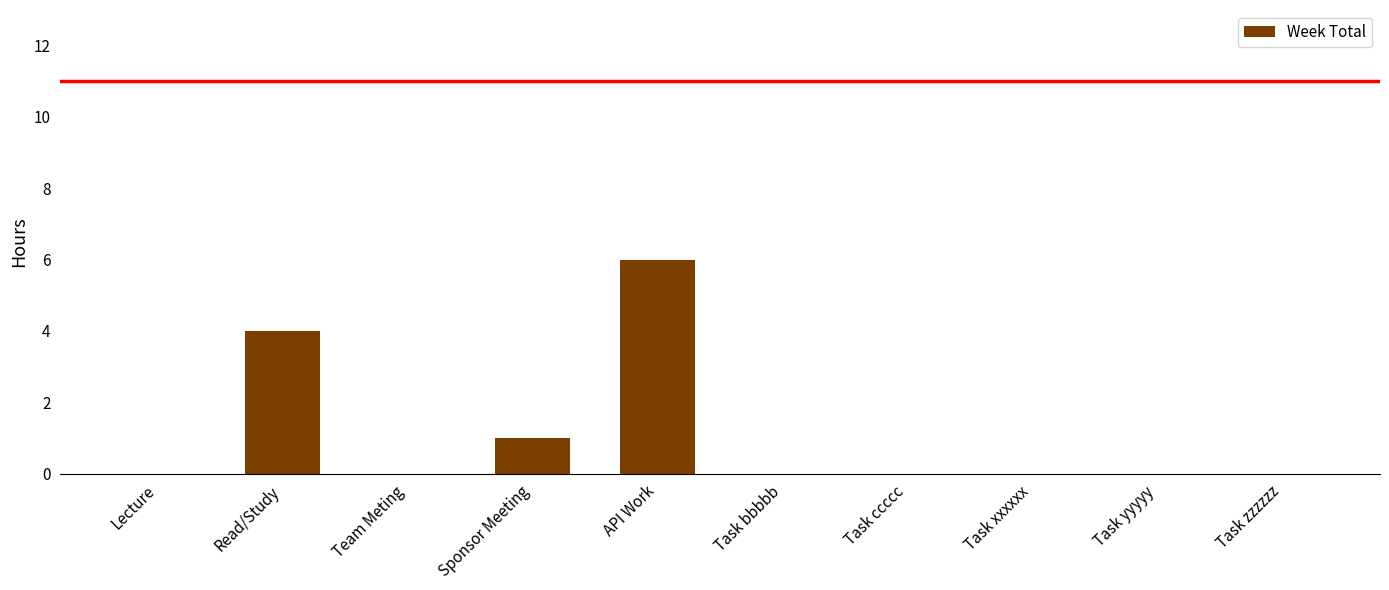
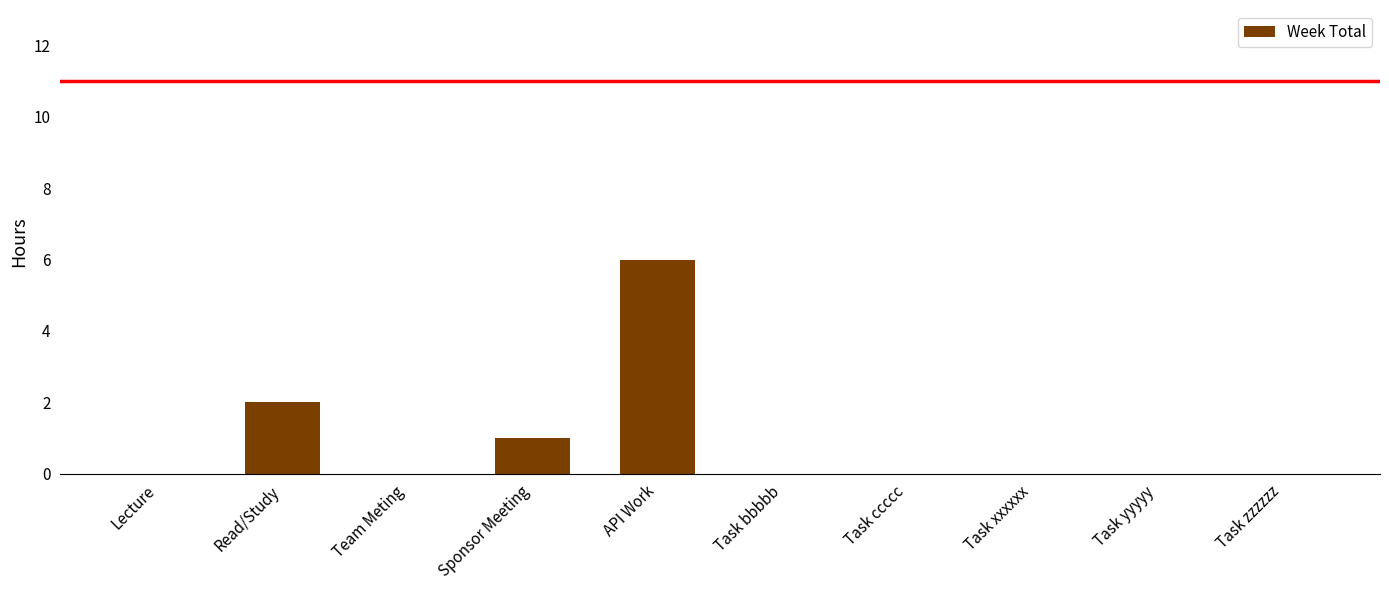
  {
    "Lecture": 0,
-   "Read/Study": 4,
+   "Read/Study": 2,
    "Team Meting": 0,
    "Sponsor Meeting": 1,
    "API Work": 6,
    "Task bbbbb": 0,
    "Task ccccc": 0,
    "Task xxxxxx": 0,
    "Task yyyyy": 0,
    "Task zzzzzz": 0
  }
